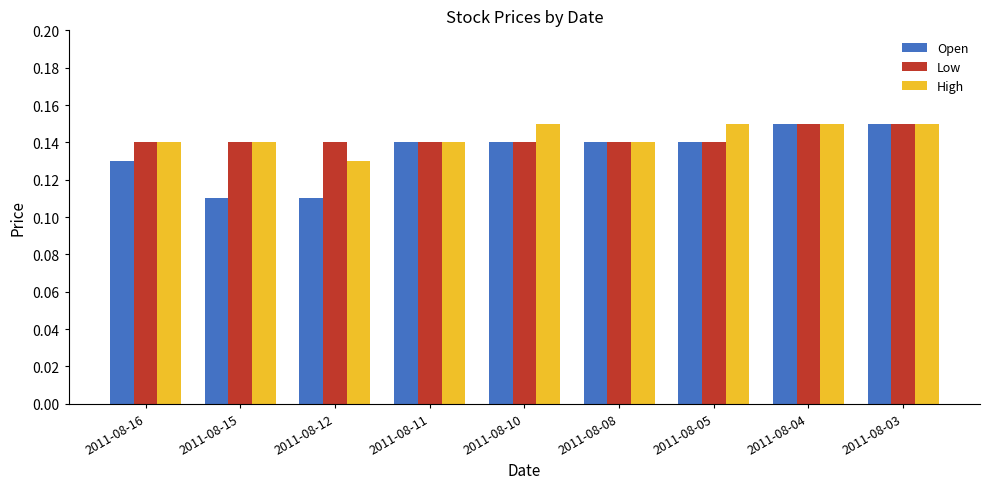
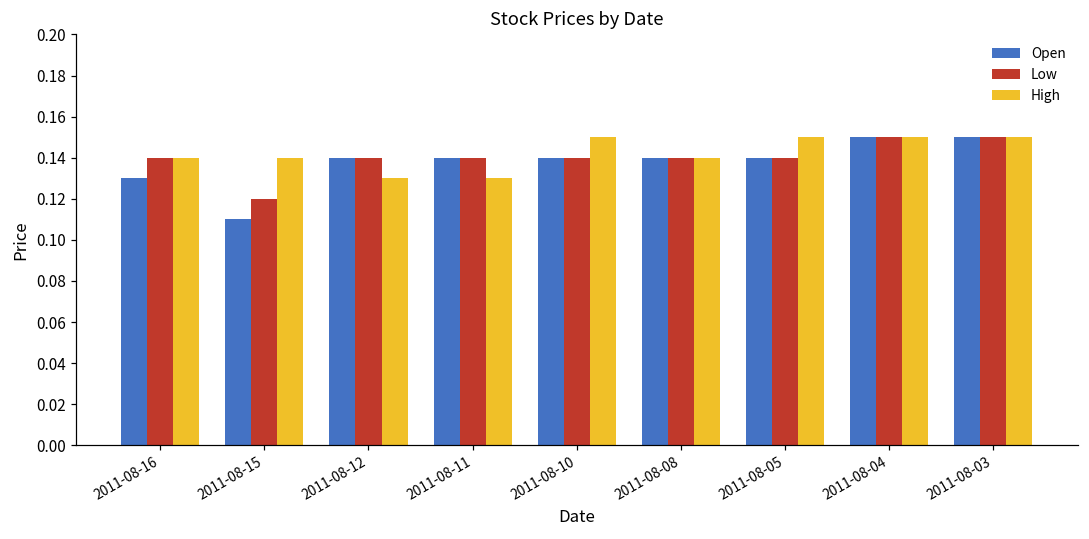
  {
    "Open": {
      "2011-08-16": 0.13,
      "2011-08-15": 0.11,
-     "2011-08-12": 0.11,
+     "2011-08-12": 0.14,
      "2011-08-11": 0.14,
      "2011-08-10": 0.14,
      "2011-08-08": 0.14,
      "2011-08-05": 0.14,
      "2011-08-04": 0.15,
      "2011-08-03": 0.15
    },
    "Low": {
      "2011-08-16": 0.14,
-     "2011-08-15": 0.14,
+     "2011-08-15": 0.12,
      "2011-08-12": 0.14,
      "2011-08-11": 0.14,
      "2011-08-10": 0.14,
      "2011-08-08": 0.14,
      "2011-08-05": 0.14,
      "2011-08-04": 0.15,
      "2011-08-03": 0.15
    },
    "High": {
      "2011-08-16": 0.14,
      "2011-08-15": 0.14,
      "2011-08-12": 0.13,
-     "2011-08-11": 0.14,
+     "2011-08-11": 0.13,
      "2011-08-10": 0.15,
      "2011-08-08": 0.14,
      "2011-08-05": 0.15,
      "2011-08-04": 0.15,
      "2011-08-03": 0.15
    }
  }
